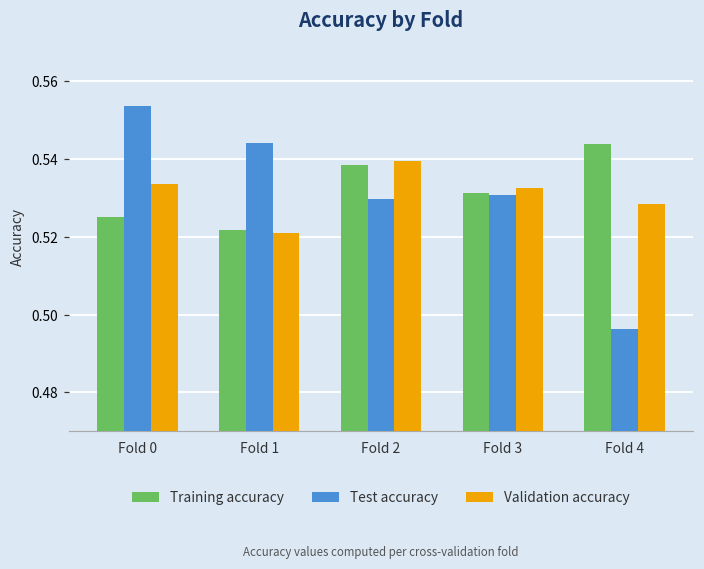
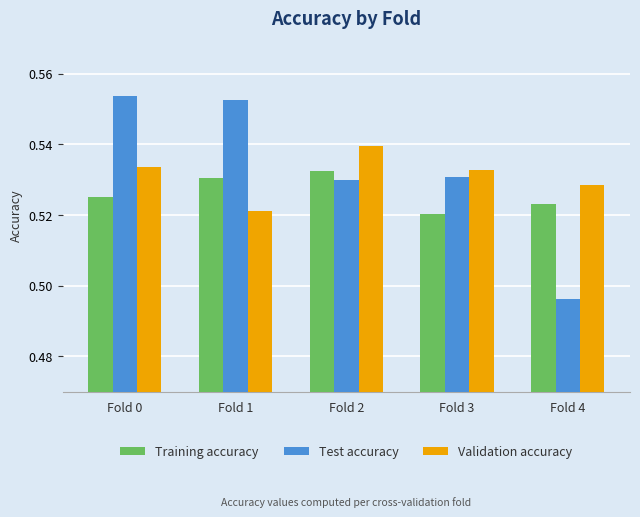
  {
    "Training accuracy": {
      "Fold 0": 0.525,
-     "Fold 1": 0.522,
-     "Fold 2": 0.538,
-     "Fold 3": 0.531,
-     "Fold 4": 0.544
+     "Fold 1": 0.531,
+     "Fold 2": 0.532,
+     "Fold 3": 0.520,
+     "Fold 4": 0.523
    },
    "Test accuracy": {
      "Fold 0": 0.554,
-     "Fold 1": 0.544,
+     "Fold 1": 0.552,
      "Fold 2": 0.530,
      "Fold 3": 0.531,
      "Fold 4": 0.496
    },
    "Validation accuracy": {
      "Fold 0": 0.534,
      "Fold 1": 0.521,
      "Fold 2": 0.539,
      "Fold 3": 0.533,
      "Fold 4": 0.528
    }
  }
